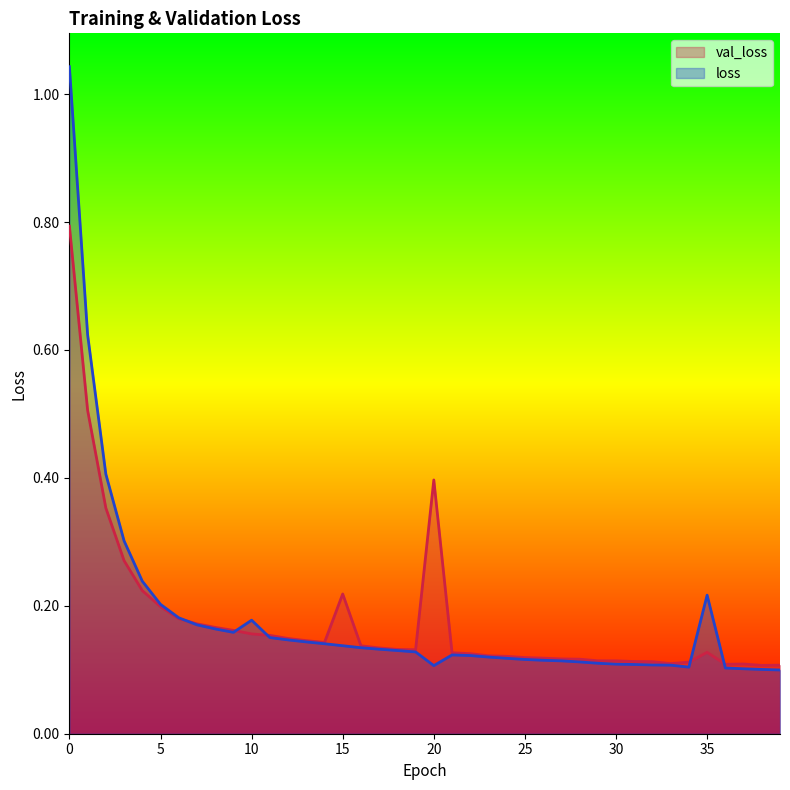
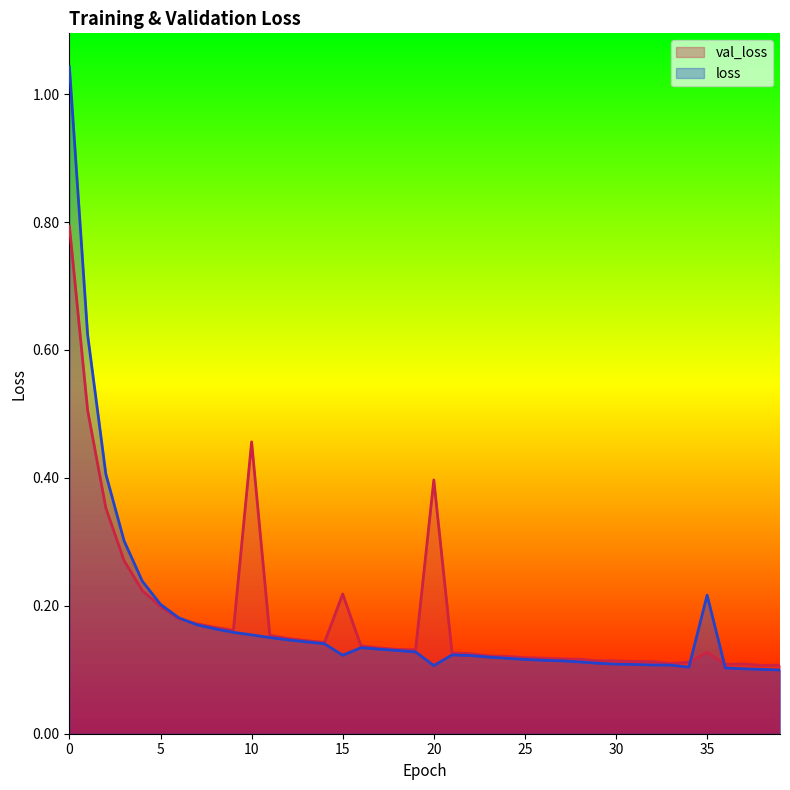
  {
    "val_loss": {
      "0": 0.79,
-     "10": 0.16,
+     "10": 0.46,
      "15": 0.22,
      "20": 0.40,
      "30": 0.11,
      "35": 0.13
    },
    "loss": {
      "0": 1.04,
-     "10": 0.18,
-     "15": 0.14,
+     "10": 0.15,
+     "15": 0.12,
      "20": 0.11,
      "30": 0.11,
      "35": 0.22
    }
  }
